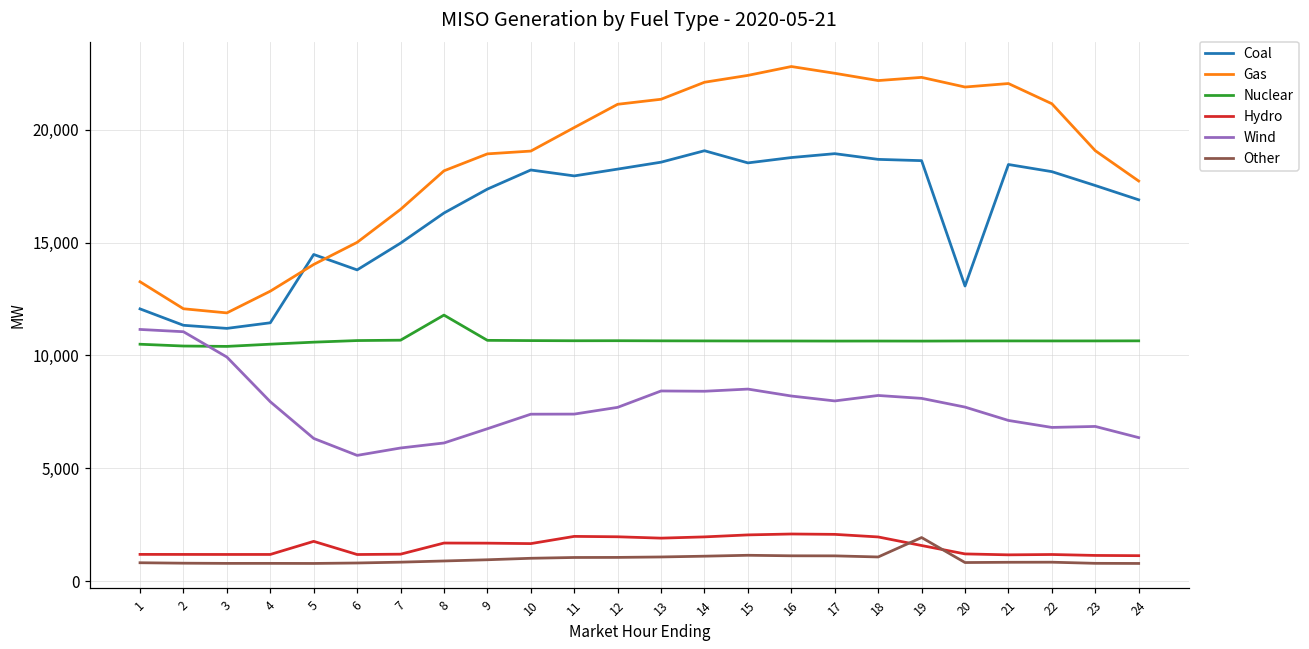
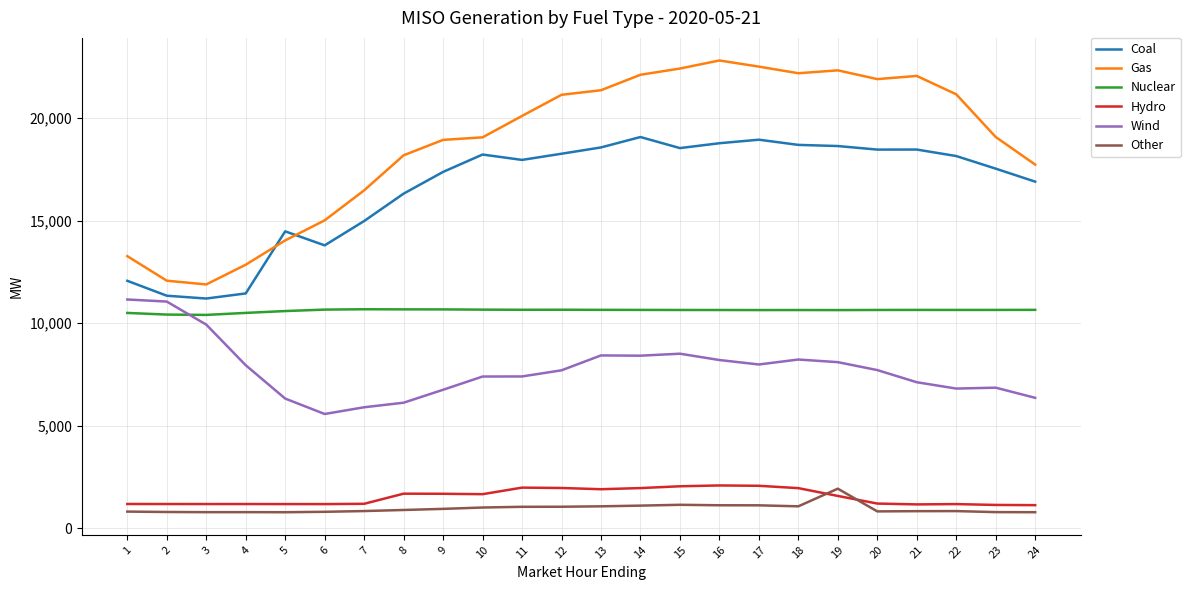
  {
    "Coal": {
      "1": "12,100",
      "2": "11,300",
      "3": "11,200",
      "4": "11,400",
      "5": "14,500",
      "6": "13,800",
      "7": "15,000",
      "8": "16,300",
      "9": "17,400",
      "10": "18,200",
      "11": "18,000",
      "12": "18,300",
      "13": "18,600",
      "14": "19,100",
      "15": "18,500",
      "16": "18,800",
      "17": "18,900",
      "18": "18,700",
      "19": "18,600",
-     "20": "13,100",
+     "20": "18,500",
      "21": "18,500",
      "22": "18,100",
      "23": "17,500",
      "24": "16,900"
    },
    "Gas": {
      "1": "13,300",
      "2": "12,100",
      "3": "11,900",
      "4": "12,800",
      "5": "14,000",
      "6": "15,000",
      "7": "16,500",
      "8": "18,200",
      "9": "18,900",
      "10": "19,100",
      "11": "20,100",
      "12": "21,100",
      "13": "21,400",
      "14": "22,100",
      "15": "22,400",
      "16": "22,800",
      "17": "22,500",
      "18": "22,200",
      "19": "22,300",
      "20": "21,900",
      "21": "22,000",
      "22": "21,200",
      "23": "19,100",
      "24": "17,700"
    },
    "Nuclear": {
      "1": "10,500",
      "2": "10,400",
      "3": "10,400",
      "4": "10,500",
      "5": "10,600",
      "6": "10,700",
      "7": "10,700",
-     "8": "11,800",
+     "8": "10,700",
      "9": "10,700",
      "10": "10,700",
      "11": "10,600",
      "12": "10,700",
      "13": "10,600",
      "14": "10,600",
      "15": "10,600",
      "16": "10,600",
      "17": "10,600",
      "18": "10,600",
      "19": "10,600",
      "20": "10,600",
      "21": "10,600",
      "22": "10,600",
      "23": "10,600",
      "24": "10,600"
    },
    "Hydro": {
      "1": "1,200",
      "2": "1,200",
      "3": "1,200",
      "4": "1,200",
-     "5": "1,800",
+     "5": "1,200",
      "6": "1,200",
      "7": "1,200",
      "8": "1,700",
      "9": "1,700",
      "10": "1,700",
      "11": "2,000",
      "12": "2,000",
      "13": "1,900",
      "14": "2,000",
      "15": "2,000",
      "16": "2,100",
      "17": "2,100",
      "18": "2,000",
      "19": "1,600",
      "20": "1,200",
      "21": "1,200",
      "22": "1,200",
      "23": "1,100",
      "24": "1,100"
    },
    "Wind": {
      "1": "11,200",
      "2": "11,000",
      "3": "9,900",
      "4": "7,900",
      "5": "6,300",
      "6": "5,600",
      "7": "5,900",
      "8": "6,100",
      "9": "6,800",
      "10": "7,400",
      "11": "7,400",
      "12": "7,700",
      "13": "8,400",
      "14": "8,400",
      "15": "8,500",
      "16": "8,200",
      "17": "8,000",
      "18": "8,200",
      "19": "8,100",
      "20": "7,700",
      "21": "7,100",
      "22": "6,800",
      "23": "6,900",
      "24": "6,400"
    },
    "Other": {
      "1": "800",
      "2": "800",
      "3": "800",
      "4": "800",
      "5": "800",
      "6": "800",
      "7": "800",
      "8": "900",
      "9": "900",
      "10": "1,000",
      "11": "1,000",
      "12": "1,000",
      "13": "1,100",
      "14": "1,100",
      "15": "1,100",
      "16": "1,100",
      "17": "1,100",
      "18": "1,100",
      "19": "1,900",
      "20": "800",
      "21": "800",
      "22": "800",
      "23": "800",
      "24": "800"
    }
  }
